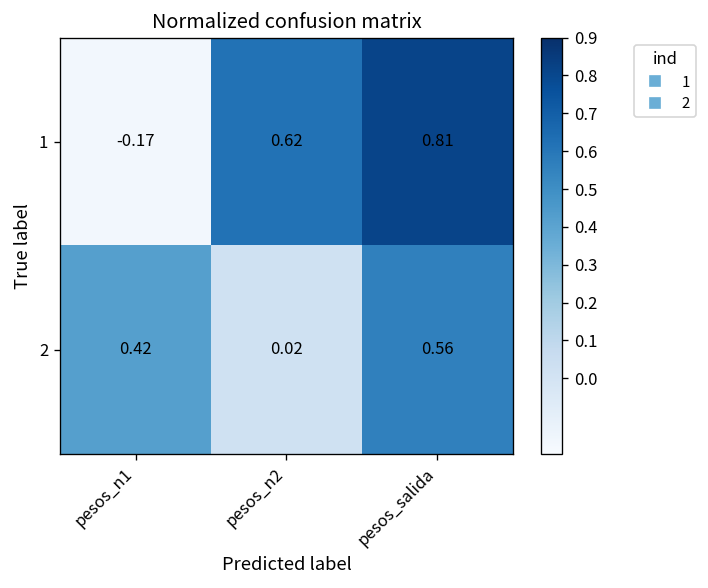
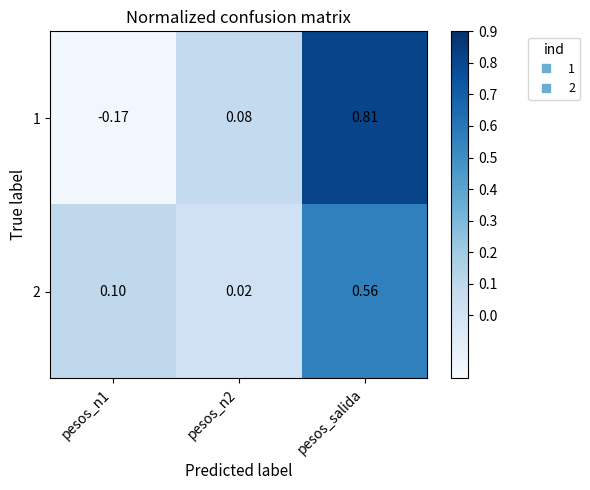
  {
    "1": {
      "pesos_n1": -0.17,
-     "pesos_n2": 0.62,
+     "pesos_n2": 0.08,
      "pesos_salida": 0.81
    },
    "2": {
-     "pesos_n1": 0.42,
+     "pesos_n1": 0.10,
      "pesos_n2": 0.02,
      "pesos_salida": 0.56
    }
  }
